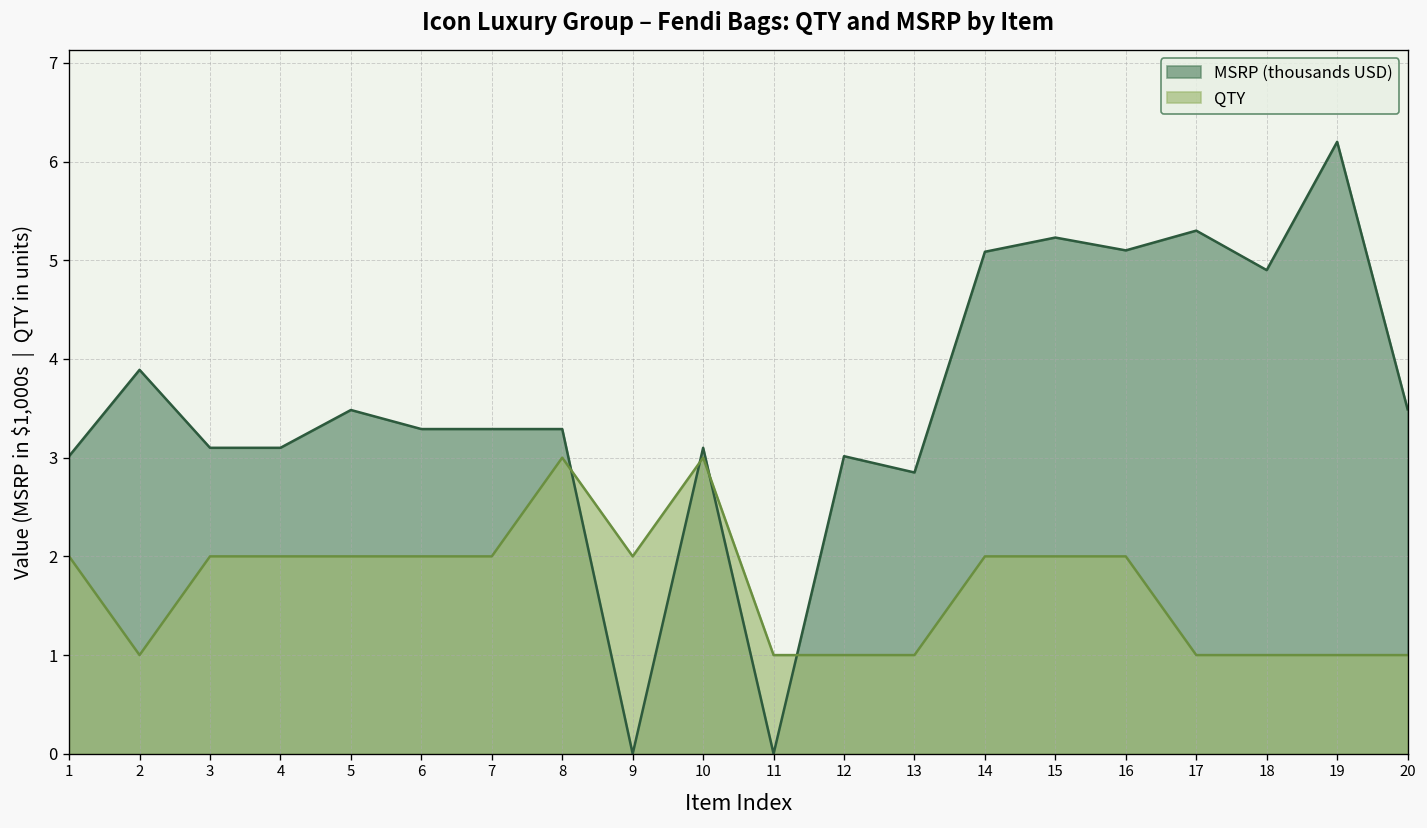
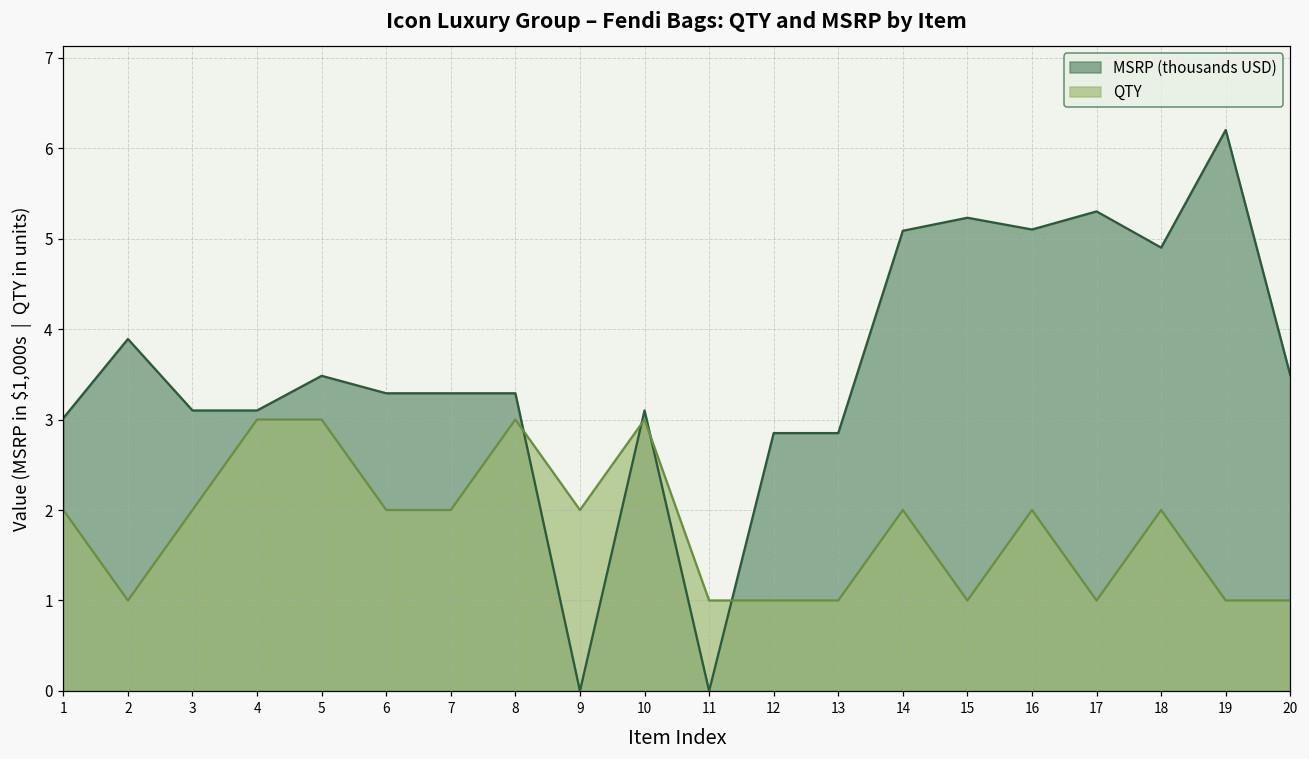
  {
    "MSRP (thousands USD)": {
      "1": 3.0,
      "2": 3.9,
      "3": 3.1,
      "4": 3.1,
      "5": 3.5,
      "6": 3.3,
      "7": 3.3,
      "8": 3.3,
      "9": 0.0,
      "10": 3.1,
      "11": 0.0,
-     "12": 3.0,
+     "12": 2.9,
      "13": 2.9,
      "14": 5.1,
      "15": 5.2,
      "16": 5.1,
      "17": 5.3,
      "18": 4.9,
      "19": 6.2,
      "20": 3.5
    },
    "QTY": {
      "1": 2,
      "2": 1,
      "3": 2,
-     "4": 2,
-     "5": 2,
+     "4": 3,
+     "5": 3,
      "6": 2,
      "7": 2,
      "8": 3,
      "9": 2,
      "10": 3,
      "11": 1,
      "12": 1,
      "13": 1,
      "14": 2,
-     "15": 2,
+     "15": 1,
      "16": 2,
      "17": 1,
-     "18": 1,
+     "18": 2,
      "19": 1,
      "20": 1
    }
  }
